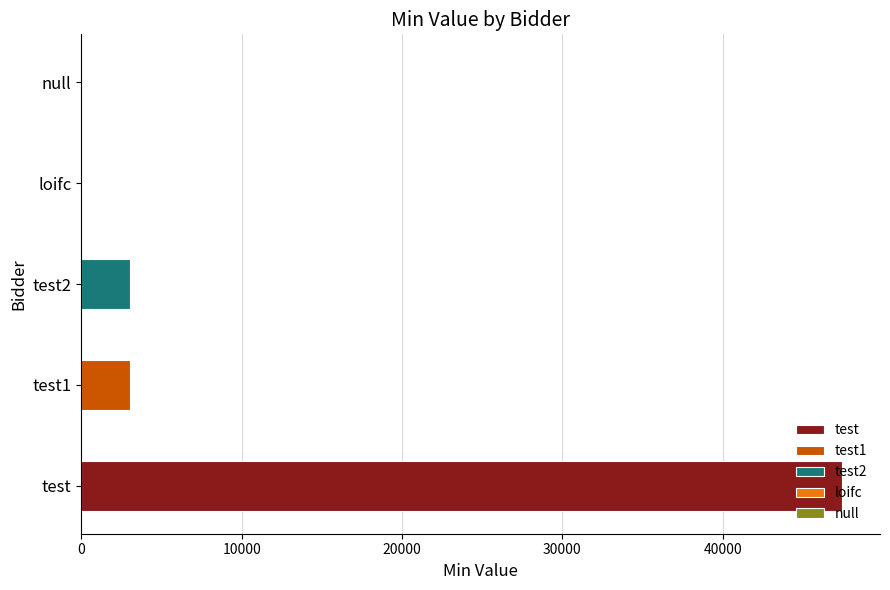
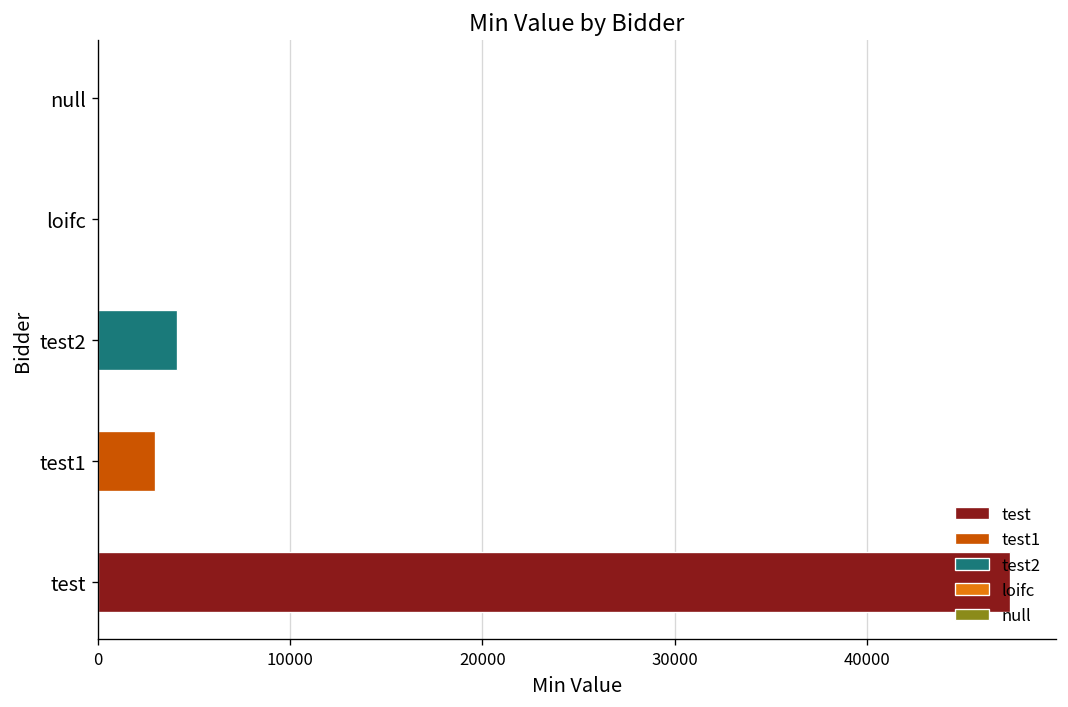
  {
-   "test2": 3000,
+   "test2": 4100,
    "test1": 3000,
    "test": 47400
  }
